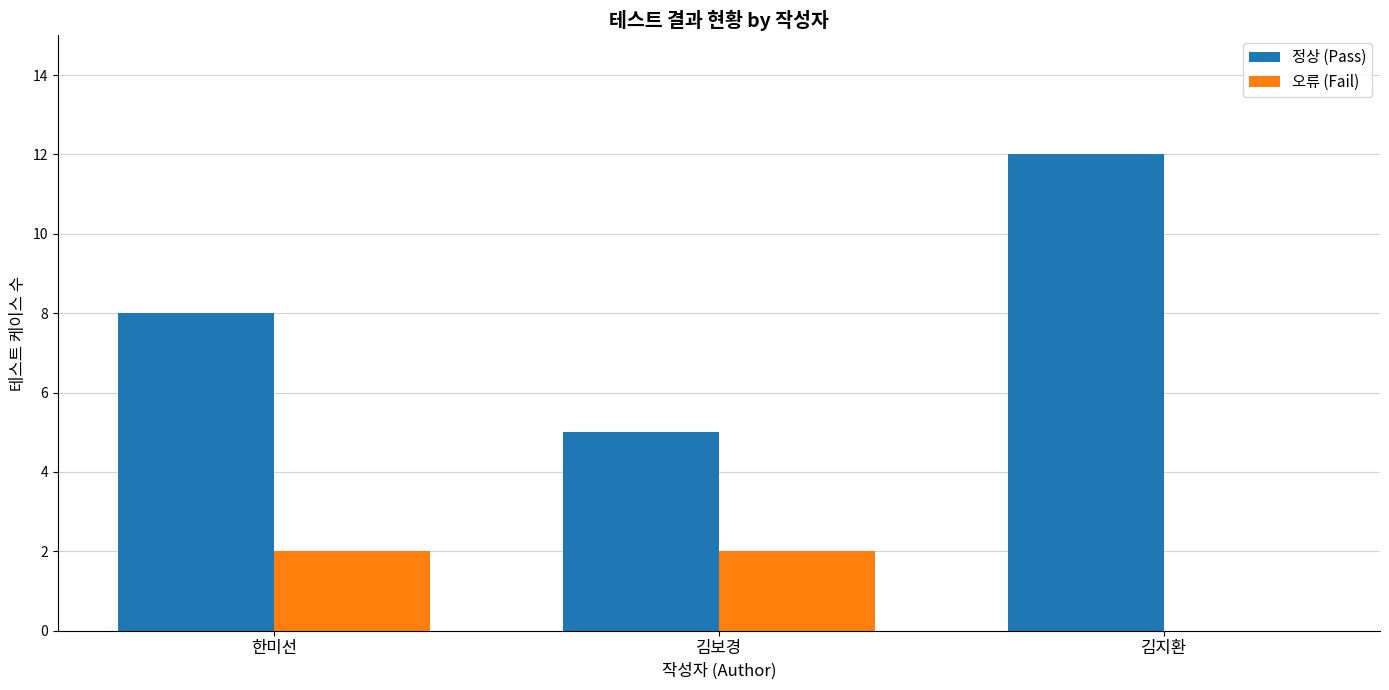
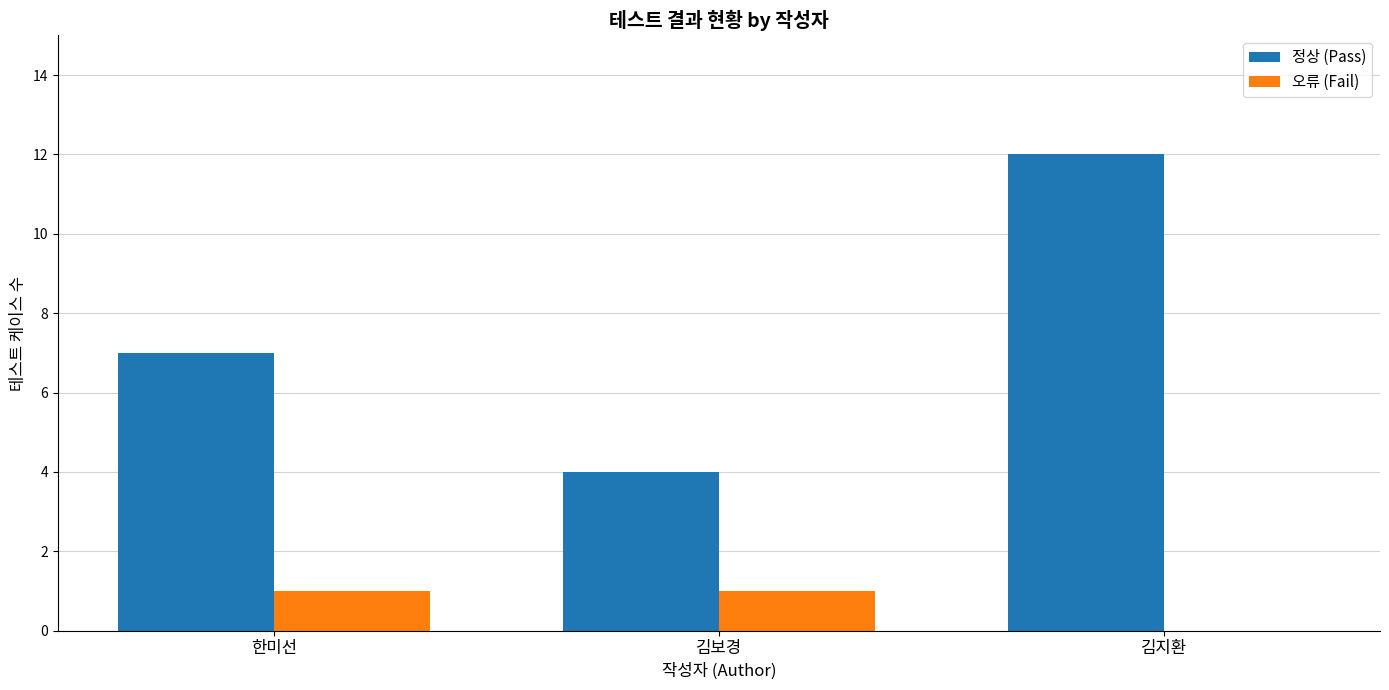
  {
    "정상 (Pass)": {
-     "한미선": 8,
-     "김보경": 5,
+     "한미선": 7,
+     "김보경": 4,
      "김지환": 12
    },
    "오류 (Fail)": {
-     "한미선": 2,
-     "김보경": 2,
+     "한미선": 1,
+     "김보경": 1,
      "김지환": 0
    }
  }
